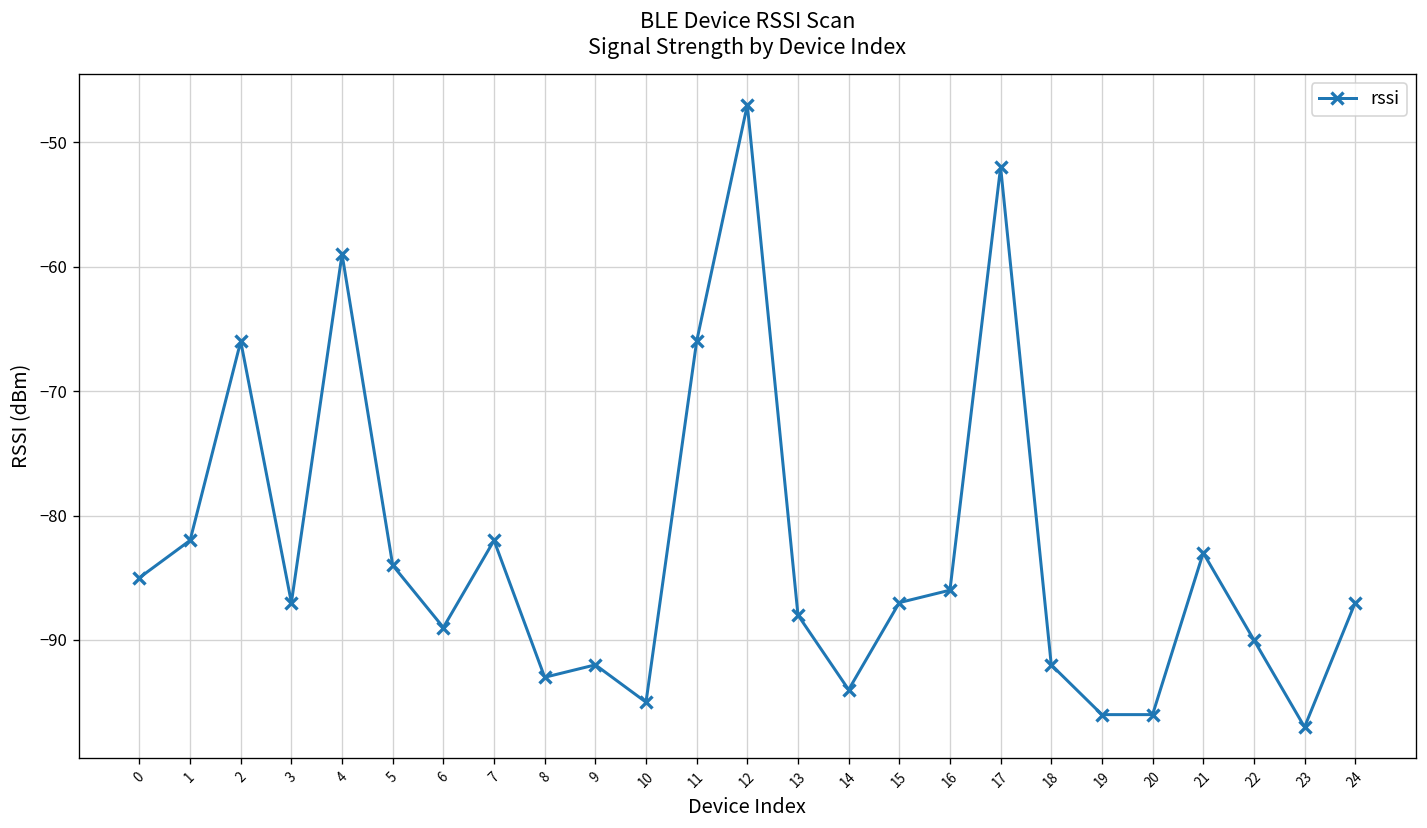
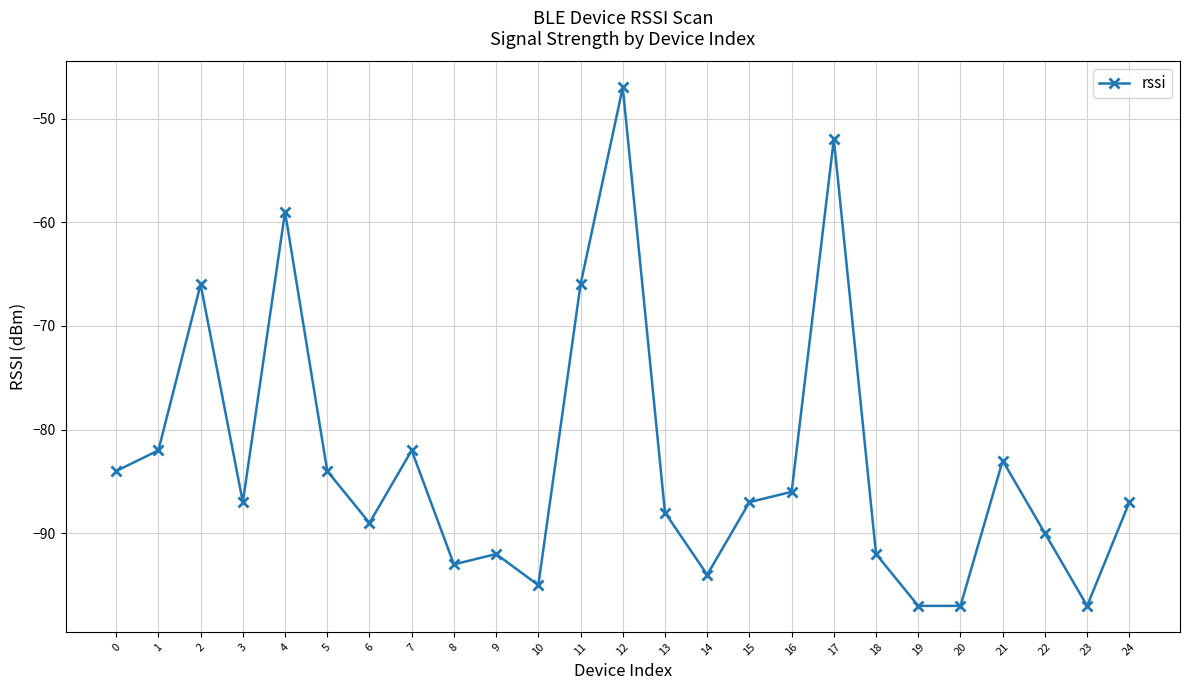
  {
-   "0": -85,
+   "0": -84,
    "1": -82,
    "2": -66,
    "3": -87,
    "4": -59,
    "5": -84,
    "6": -89,
    "7": -82,
    "8": -93,
    "9": -92,
    "10": -95,
    "11": -66,
    "12": -47,
    "13": -88,
    "14": -94,
    "15": -87,
    "16": -86,
    "17": -52,
    "18": -92,
-   "19": -96,
-   "20": -96,
+   "19": -97,
+   "20": -97,
    "21": -83,
    "22": -90,
    "23": -97,
    "24": -87
  }
